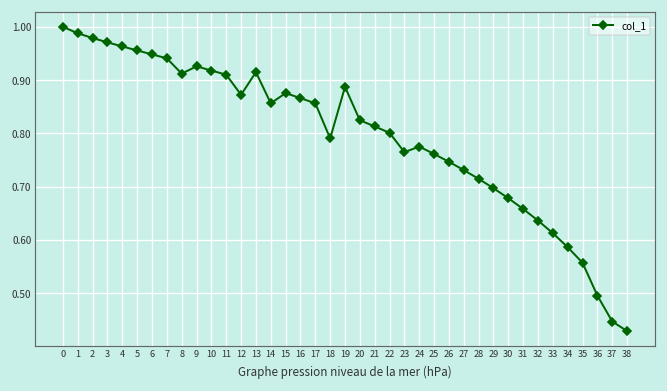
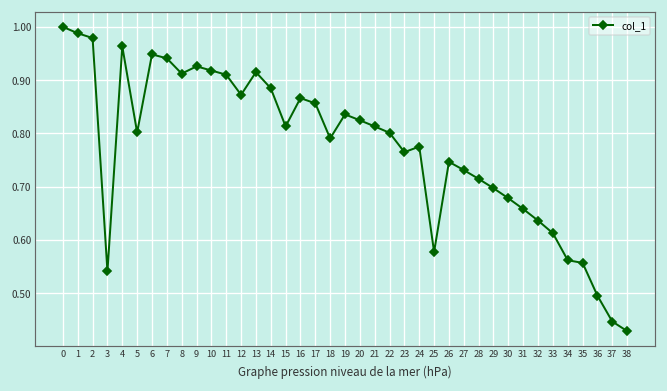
  {
    "0": 1.00,
    "1": 0.99,
    "2": 0.98,
-   "3": 0.97,
+   "3": 0.54,
    "4": 0.96,
-   "5": 0.96,
+   "5": 0.80,
    "6": 0.95,
    "7": 0.94,
    "8": 0.91,
    "9": 0.93,
    "10": 0.92,
    "11": 0.91,
    "12": 0.87,
    "13": 0.92,
-   "14": 0.86,
-   "15": 0.88,
+   "14": 0.88,
+   "15": 0.81,
    "16": 0.87,
    "17": 0.86,
    "18": 0.79,
-   "19": 0.89,
+   "19": 0.84,
    "20": 0.82,
    "21": 0.81,
    "22": 0.80,
    "23": 0.77,
    "24": 0.78,
-   "25": 0.76,
+   "25": 0.58,
    "26": 0.75,
    "27": 0.73,
    "28": 0.71,
    "29": 0.70,
    "30": 0.68,
    "31": 0.66,
    "32": 0.64,
    "33": 0.61,
-   "34": 0.59,
+   "34": 0.56,
    "35": 0.56,
    "36": 0.50,
    "37": 0.45,
    "38": 0.43
  }
